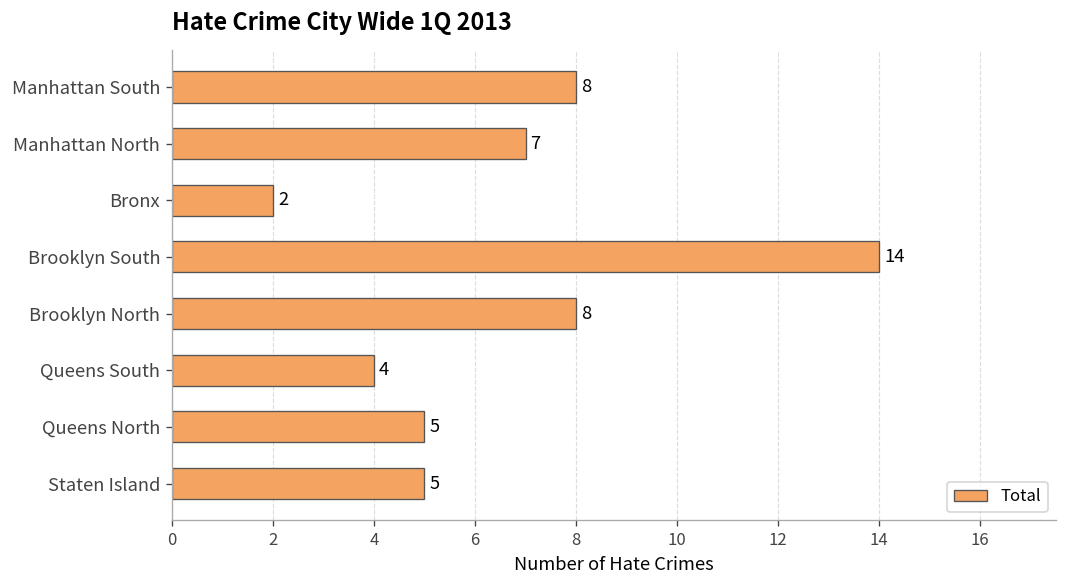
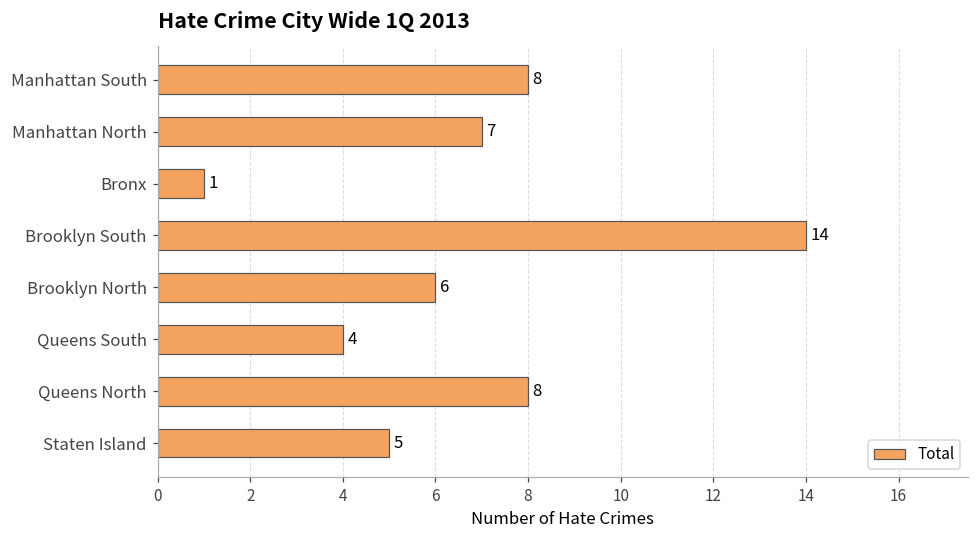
  {
    "Manhattan South": 8,
    "Manhattan North": 7,
-   "Bronx": 2,
+   "Bronx": 1,
    "Brooklyn South": 14,
-   "Brooklyn North": 8,
+   "Brooklyn North": 6,
    "Queens South": 4,
-   "Queens North": 5,
+   "Queens North": 8,
    "Staten Island": 5
  }
